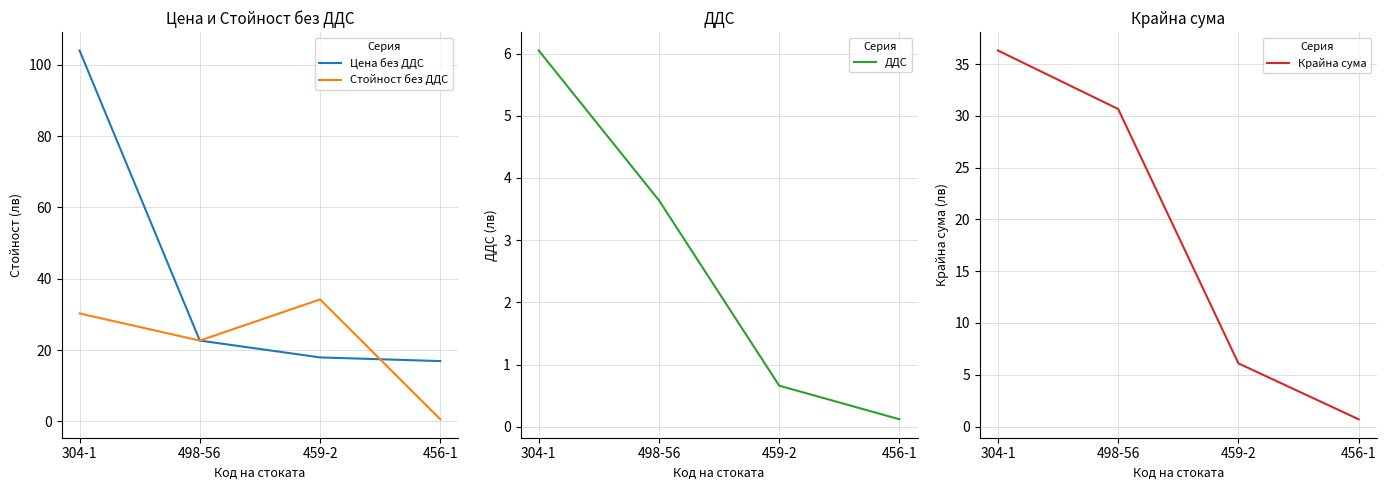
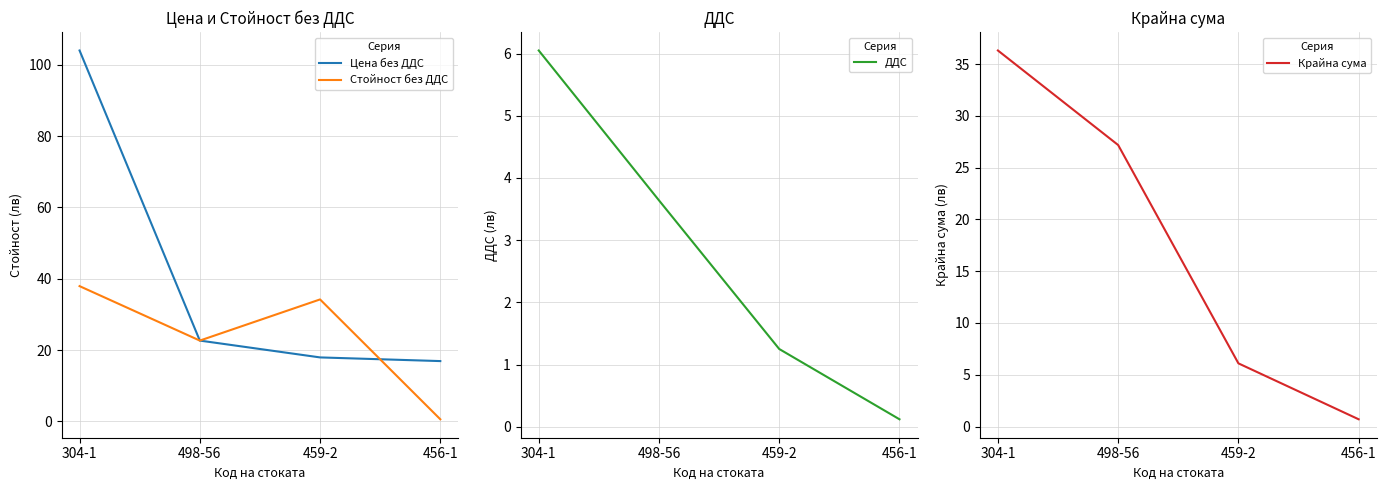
  {
    "Цена и Стойност без ДДС": {
      "Цена без ДДС": {
        "304-1": 104,
        "459-2": 18,
        "456-1": 17
      },
      "Стойност без ДДС": {
-       "304-1": 30,
+       "304-1": 38,
        "459-2": 34,
        "456-1": 1
      }
    },
    "ДДС": {
      "304-1": 6.1,
      "498-56": 3.6,
-     "459-2": 0.7,
+     "459-2": 1.3,
      "456-1": 0.1
    },
    "Крайна сума": {
      "304-1": 36.3,
-     "498-56": 30.7,
+     "498-56": 27.2,
      "459-2": 6.1,
      "456-1": 0.7
    }
  }
